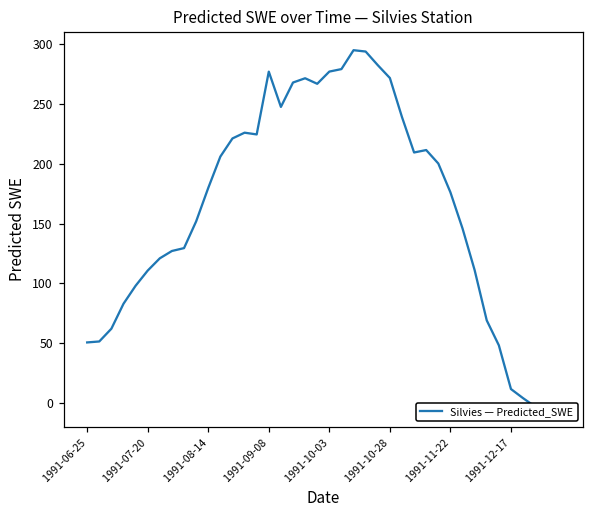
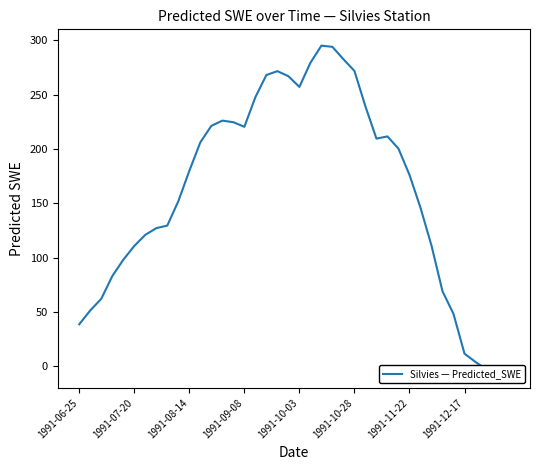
  {
-   "1991-06-25": 51,
+   "1991-06-25": 39,
    "1991-07-20": 111,
    "1991-08-14": 180,
-   "1991-09-08": 277,
-   "1991-10-03": 277,
+   "1991-09-08": 220,
+   "1991-10-03": 257,
    "1991-10-28": 272,
    "1991-11-22": 176,
    "1991-12-17": 12
  }
